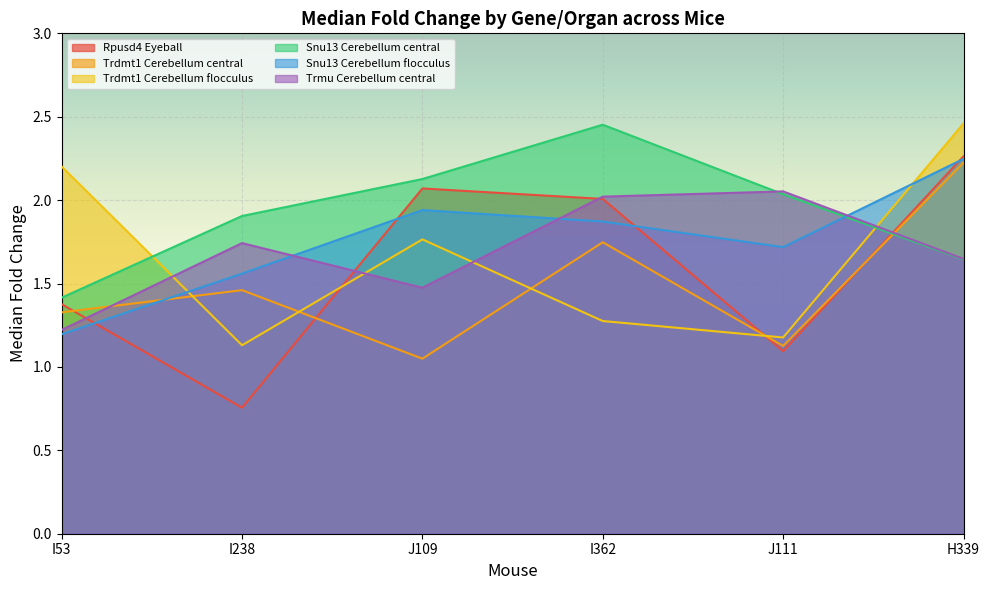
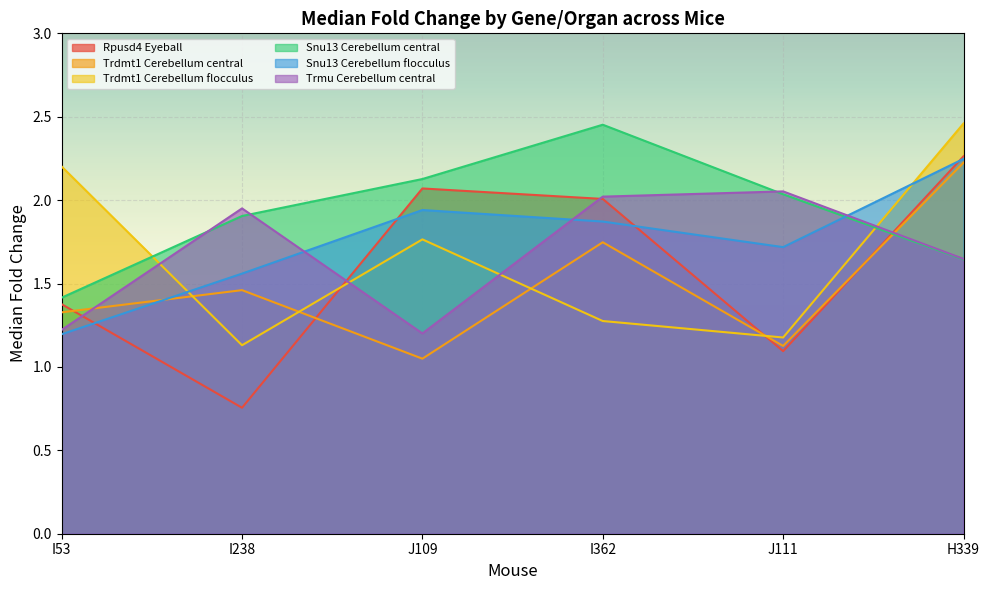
  {
    "Rpusd4 Eyeball": {
      "I53": 1.38,
      "I238": 0.76,
      "J109": 2.07,
      "J111": 1.09,
      "H339": 2.26
    },
    "Snu13 Cerebellum central": {
      "I53": 1.42,
      "I238": 1.90,
      "J109": 2.13,
      "I362": 2.45,
      "J111": 2.04
    },
    "Snu13 Cerebellum flocculus": {
      "I53": 1.20,
      "I238": 1.56,
      "J109": 1.94,
      "I362": 1.87,
      "J111": 1.72,
      "H339": 2.25
    },
    "Trmu Cerebellum central": {
      "I53": 1.22,
-     "I238": 1.74,
-     "J109": 1.47,
+     "I238": 1.95,
+     "J109": 1.20,
      "J111": 2.05
    }
  }
